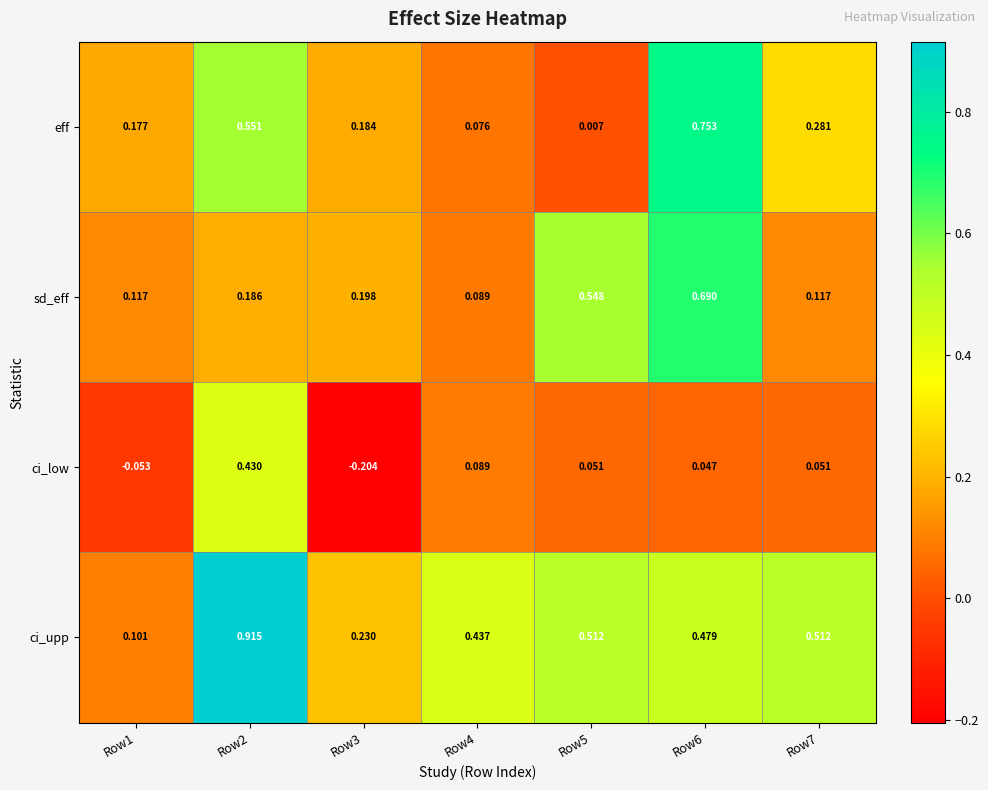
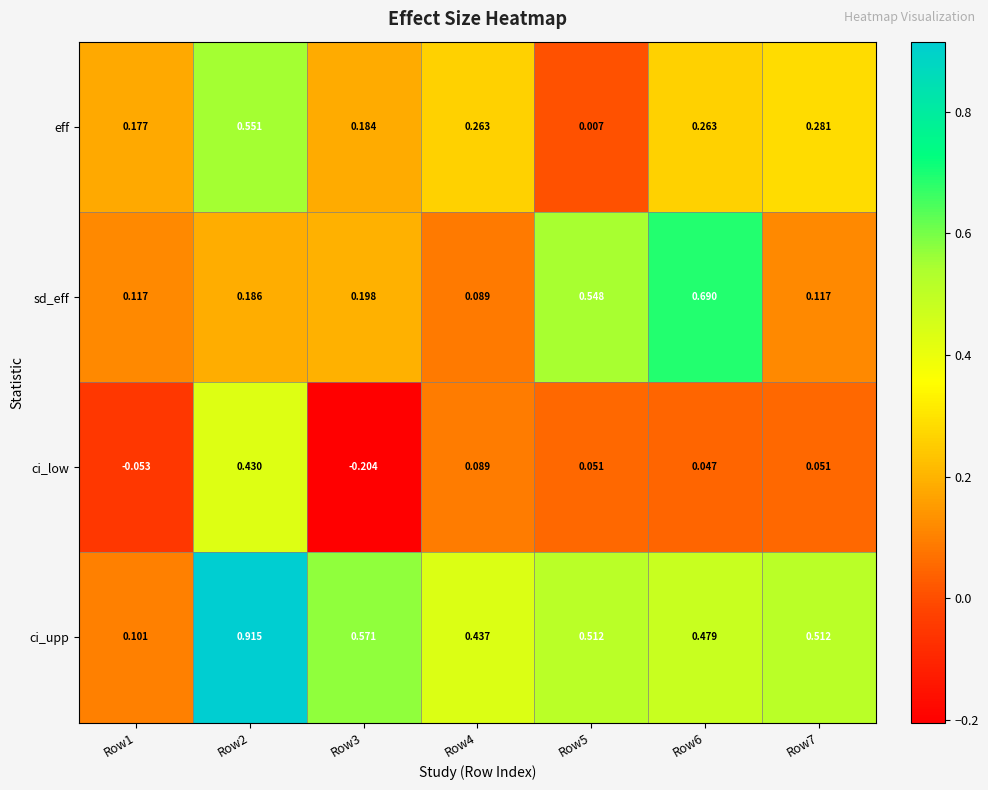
  {
    "eff": {
      "Row1": 0.177,
      "Row2": 0.551,
      "Row3": 0.184,
-     "Row4": 0.076,
+     "Row4": 0.263,
      "Row5": 0.007,
-     "Row6": 0.753,
+     "Row6": 0.263,
      "Row7": 0.281
    },
    "sd_eff": {
      "Row1": 0.117,
      "Row2": 0.186,
      "Row3": 0.198,
      "Row4": 0.089,
      "Row5": 0.548,
      "Row6": 0.690,
      "Row7": 0.117
    },
    "ci_low": {
      "Row1": -0.053,
      "Row2": 0.430,
      "Row3": -0.204,
      "Row4": 0.089,
      "Row5": 0.051,
      "Row6": 0.047,
      "Row7": 0.051
    },
    "ci_upp": {
      "Row1": 0.101,
      "Row2": 0.915,
-     "Row3": 0.230,
+     "Row3": 0.571,
      "Row4": 0.437,
      "Row5": 0.512,
      "Row6": 0.479,
      "Row7": 0.512
    }
  }
